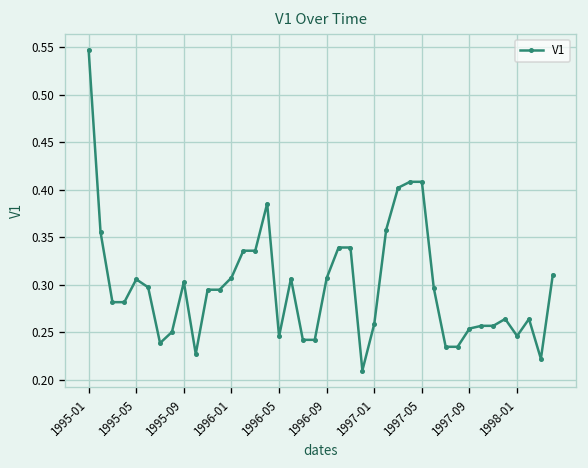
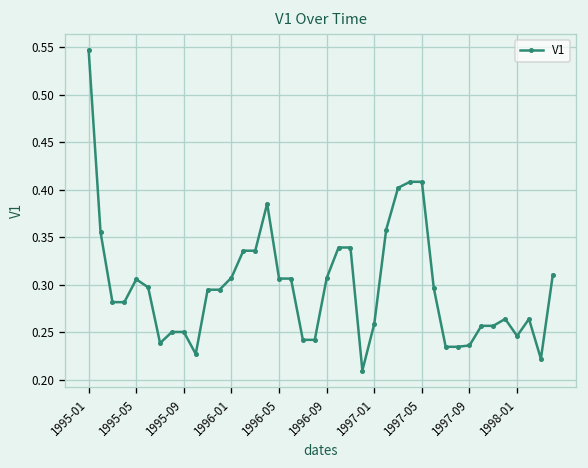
  {
    "1995-01": 0.55,
    "1995-05": 0.31,
-   "1995-09": 0.30,
+   "1995-09": 0.25,
    "1996-01": 0.31,
-   "1996-05": 0.25,
+   "1996-05": 0.31,
    "1996-09": 0.31,
    "1997-01": 0.26,
    "1997-05": 0.41,
-   "1997-09": 0.25,
+   "1997-09": 0.24,
    "1998-01": 0.25
  }
